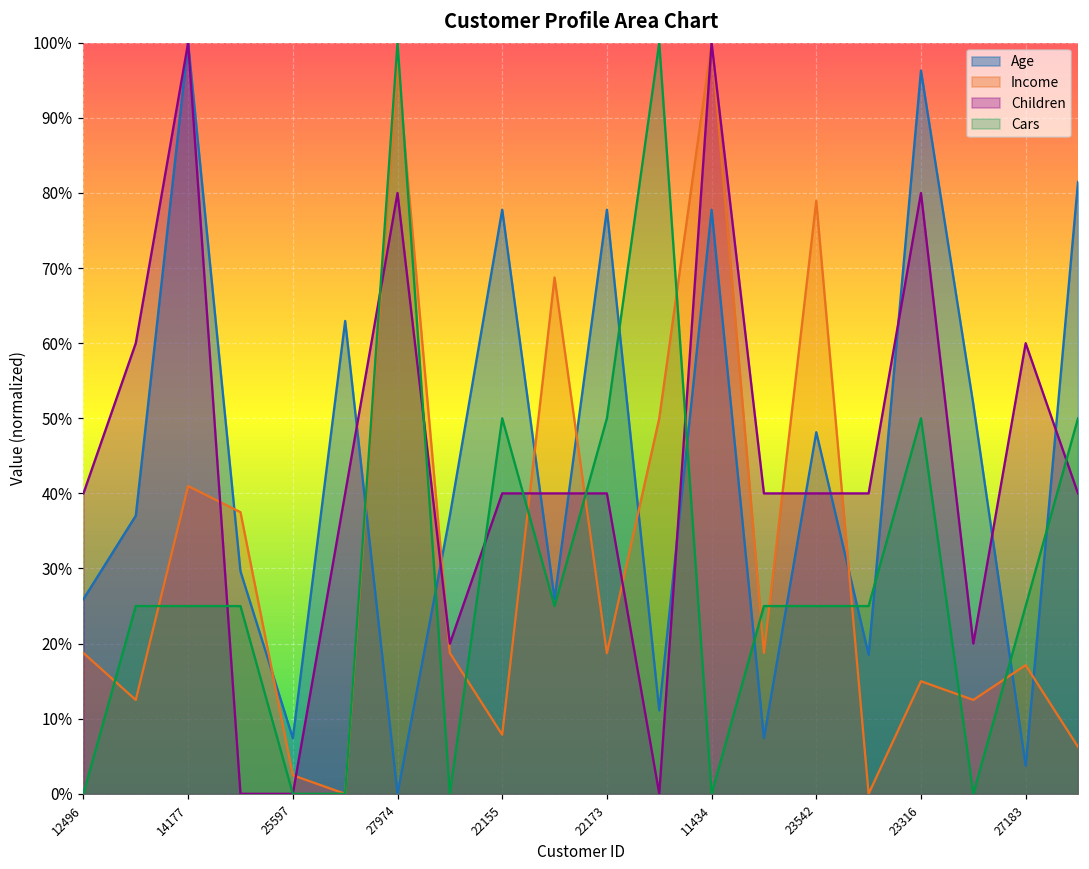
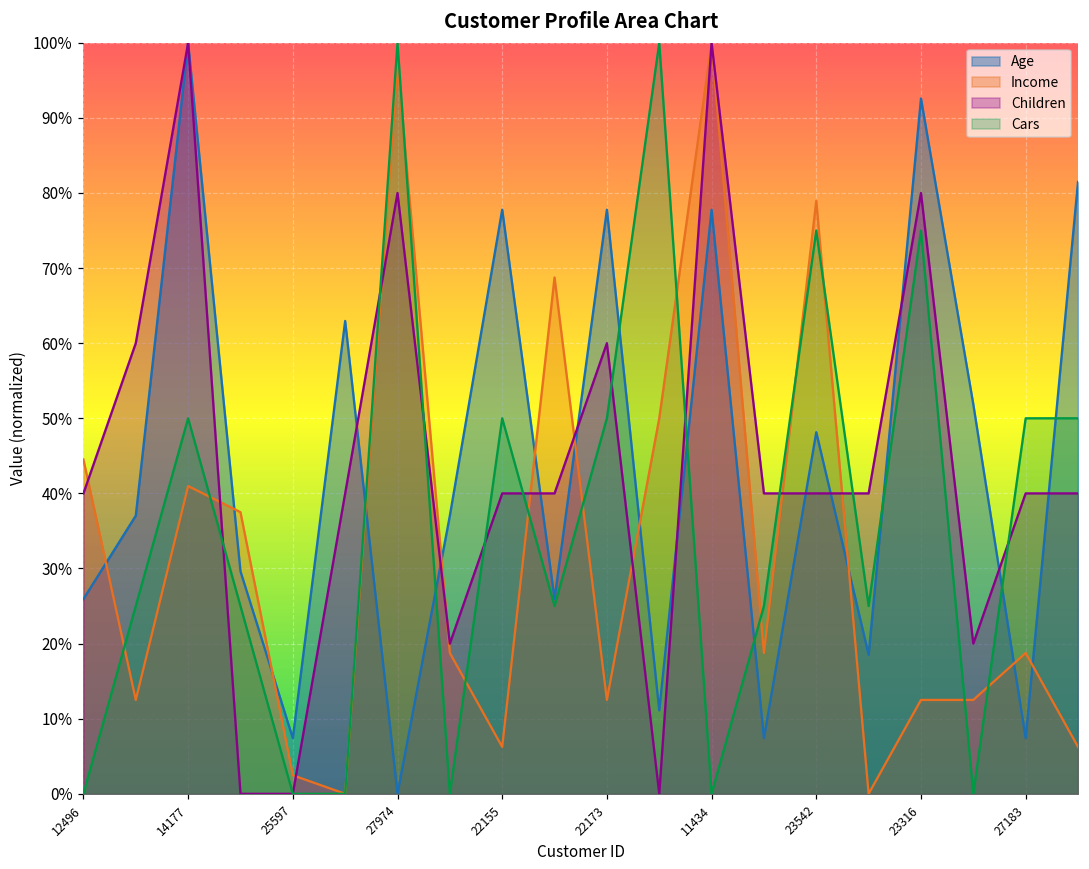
  {
    "Age": {
      "12496": "26%",
      "25597": "7%",
      "27974": "0%",
      "22155": "78%",
      "22173": "78%",
      "11434": "78%",
      "23542": "48%",
-     "23316": "96%",
-     "27183": "4%"
+     "23316": "93%",
+     "27183": "7%"
    },
    "Income": {
-     "12496": "19%",
+     "12496": "45%",
      "14177": "41%",
      "25597": "2%",
      "27974": "97%",
-     "22155": "8%",
-     "22173": "19%",
+     "22155": "6%",
+     "22173": "13%",
      "23542": "79%",
-     "23316": "15%",
-     "27183": "17%"
+     "23316": "13%",
+     "27183": "19%"
    },
    "Children": {
      "12496": "40%",
      "27974": "80%",
      "22155": "40%",
-     "22173": "40%",
+     "22173": "60%",
      "23542": "40%",
      "23316": "80%",
-     "27183": "60%"
+     "27183": "40%"
    },
    "Cars": {
      "12496": "0%",
-     "14177": "25%",
+     "14177": "50%",
      "27974": "100%",
      "22155": "50%",
      "22173": "50%",
      "11434": "0%",
-     "23542": "25%",
-     "23316": "50%",
-     "27183": "25%"
+     "23542": "75%",
+     "23316": "75%",
+     "27183": "50%"
    }
  }
